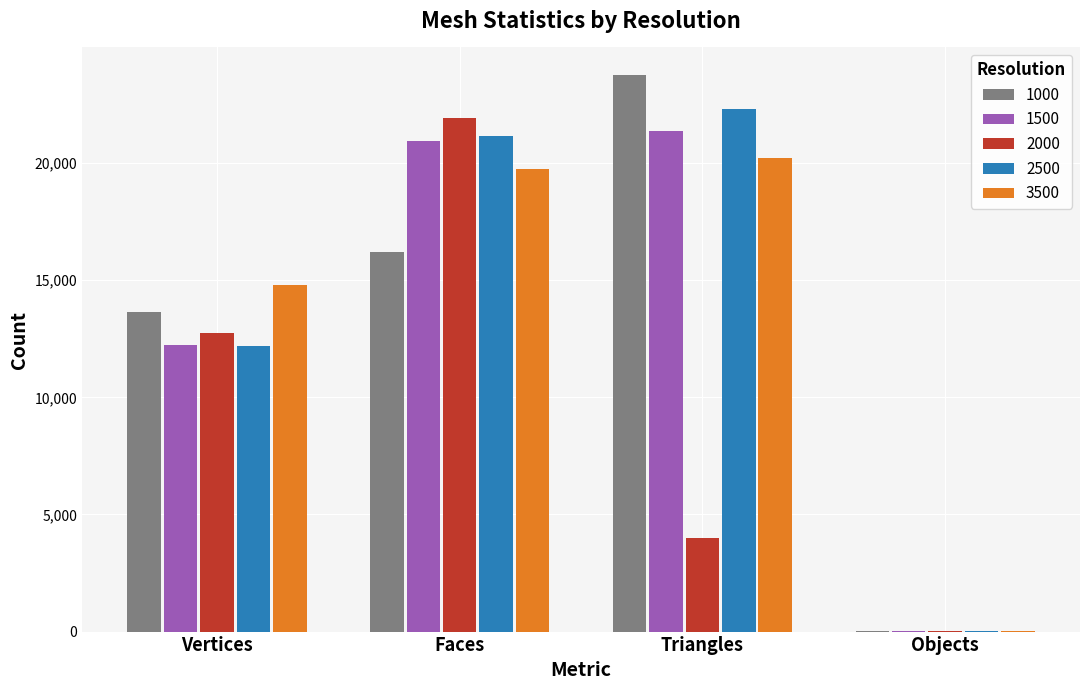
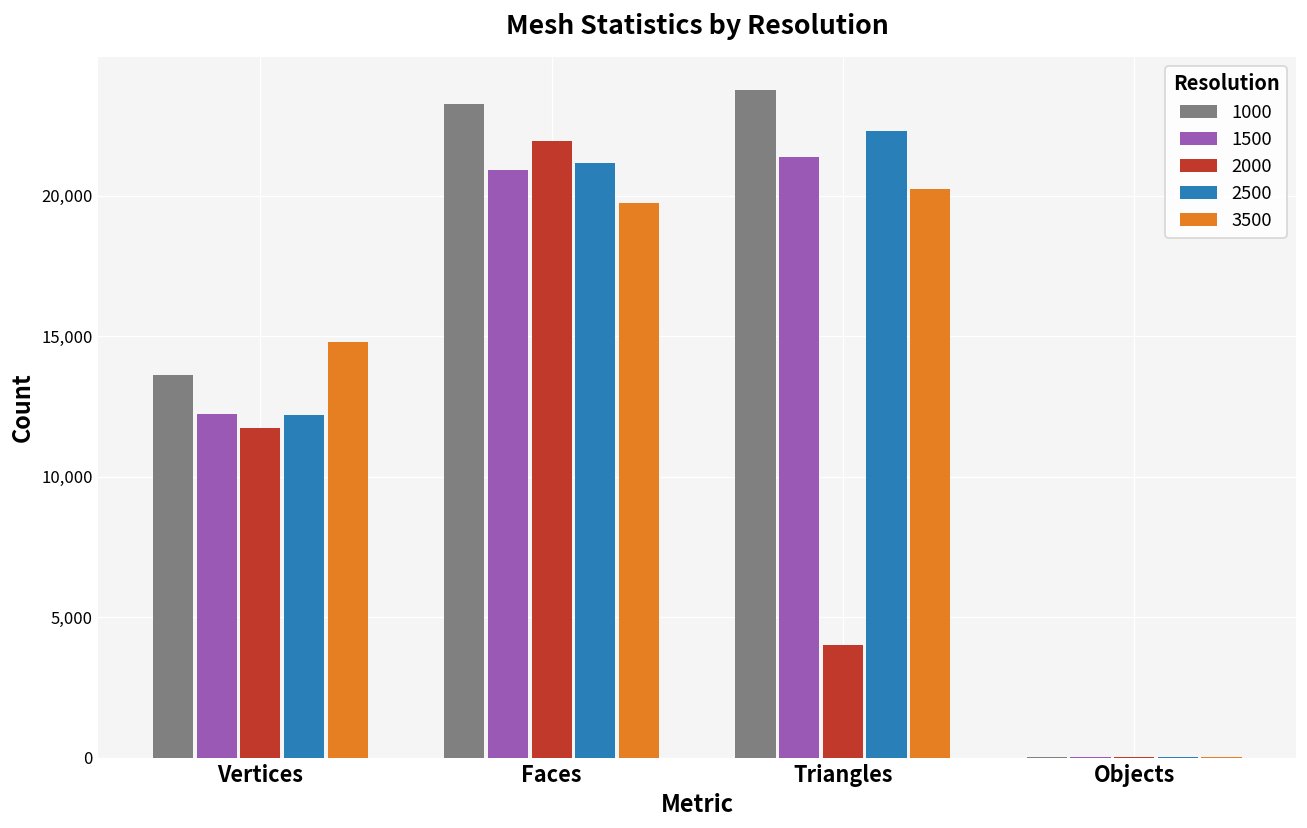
  {
    "1000": {
      "Vertices": "13,600",
-     "Faces": "16,200",
+     "Faces": "23,300",
      "Triangles": "23,800"
    },
    "1500": {
      "Vertices": "12,300",
      "Faces": "20,900",
      "Triangles": "21,400"
    },
    "2000": {
-     "Vertices": "12,800",
+     "Vertices": "11,800",
      "Faces": "21,900",
      "Triangles": "4,000"
    },
    "2500": {
      "Vertices": "12,200",
      "Faces": "21,200",
      "Triangles": "22,300"
    },
    "3500": {
      "Vertices": "14,800",
      "Faces": "19,800",
      "Triangles": "20,200"
    }
  }
